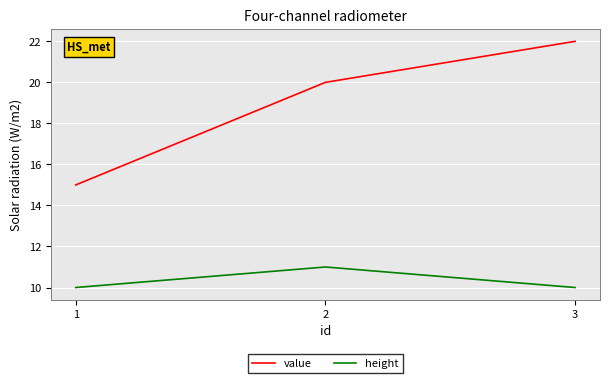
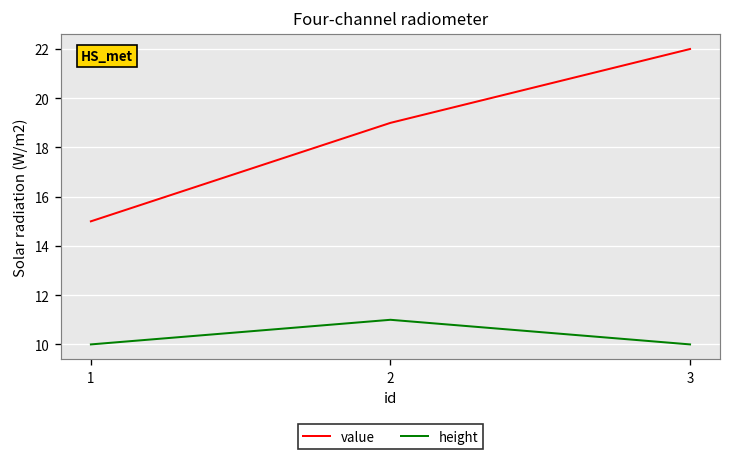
  {
    "value": {
      "1": 15,
-     "2": 20,
+     "2": 19,
      "3": 22
    },
    "height": {
      "1": 10,
      "2": 11,
      "3": 10
    }
  }
